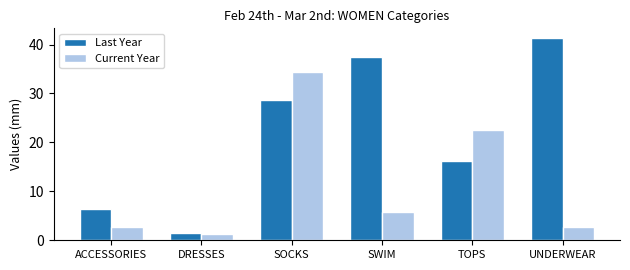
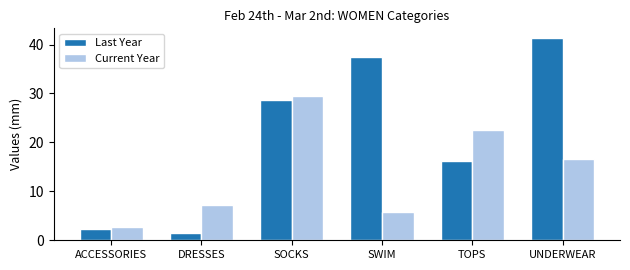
  {
    "Last Year": {
-     "ACCESSORIES": 6,
+     "ACCESSORIES": 2,
      "DRESSES": 2,
      "SOCKS": 29,
      "SWIM": 38,
      "TOPS": 16,
      "UNDERWEAR": 41
    },
    "Current Year": {
      "ACCESSORIES": 3,
-     "DRESSES": 1,
-     "SOCKS": 34,
+     "DRESSES": 7,
+     "SOCKS": 29,
      "SWIM": 6,
      "TOPS": 23,
-     "UNDERWEAR": 3
+     "UNDERWEAR": 17
    }
  }
